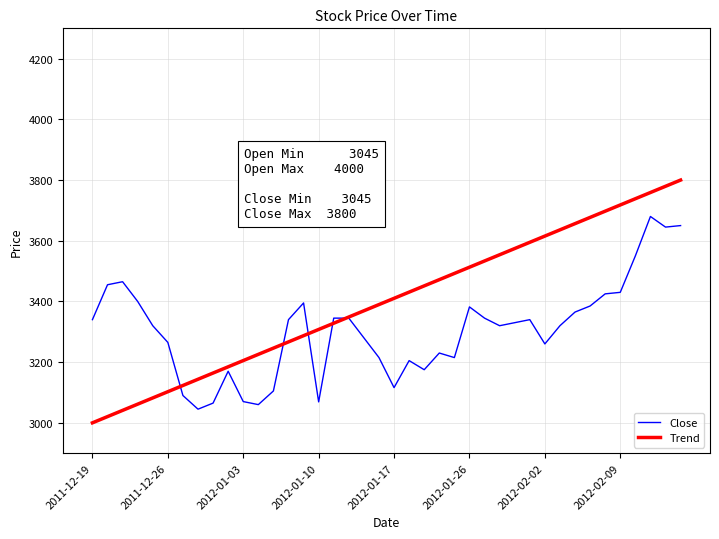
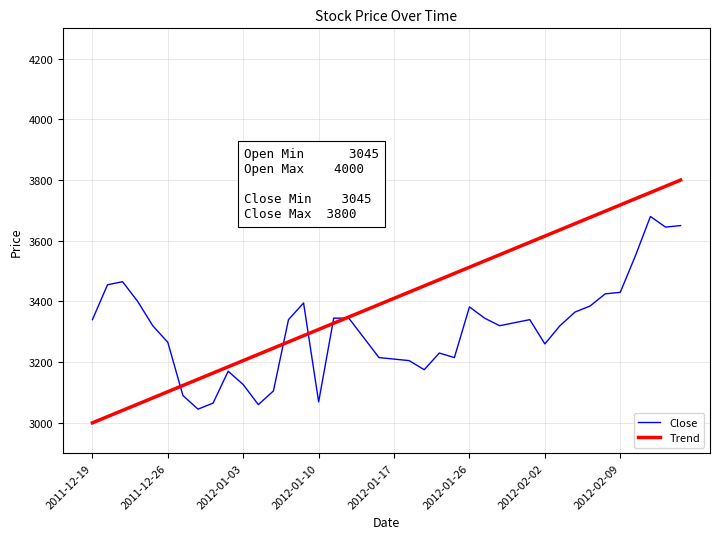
  {
    "Close": {
      "2011-12-19": 3340,
      "2011-12-26": 3270,
-     "2012-01-03": 3070,
+     "2012-01-03": 3130,
      "2012-01-10": 3070,
-     "2012-01-17": 3120,
+     "2012-01-17": 3210,
      "2012-01-26": 3380,
      "2012-02-02": 3260,
      "2012-02-09": 3430
    },
    "Trend": {
      "2011-12-19": 3000,
      "2011-12-26": 3100,
      "2012-01-03": 3210,
      "2012-01-10": 3310,
      "2012-01-17": 3410,
      "2012-01-26": 3510,
      "2012-02-02": 3620,
      "2012-02-09": 3720
    }
  }
